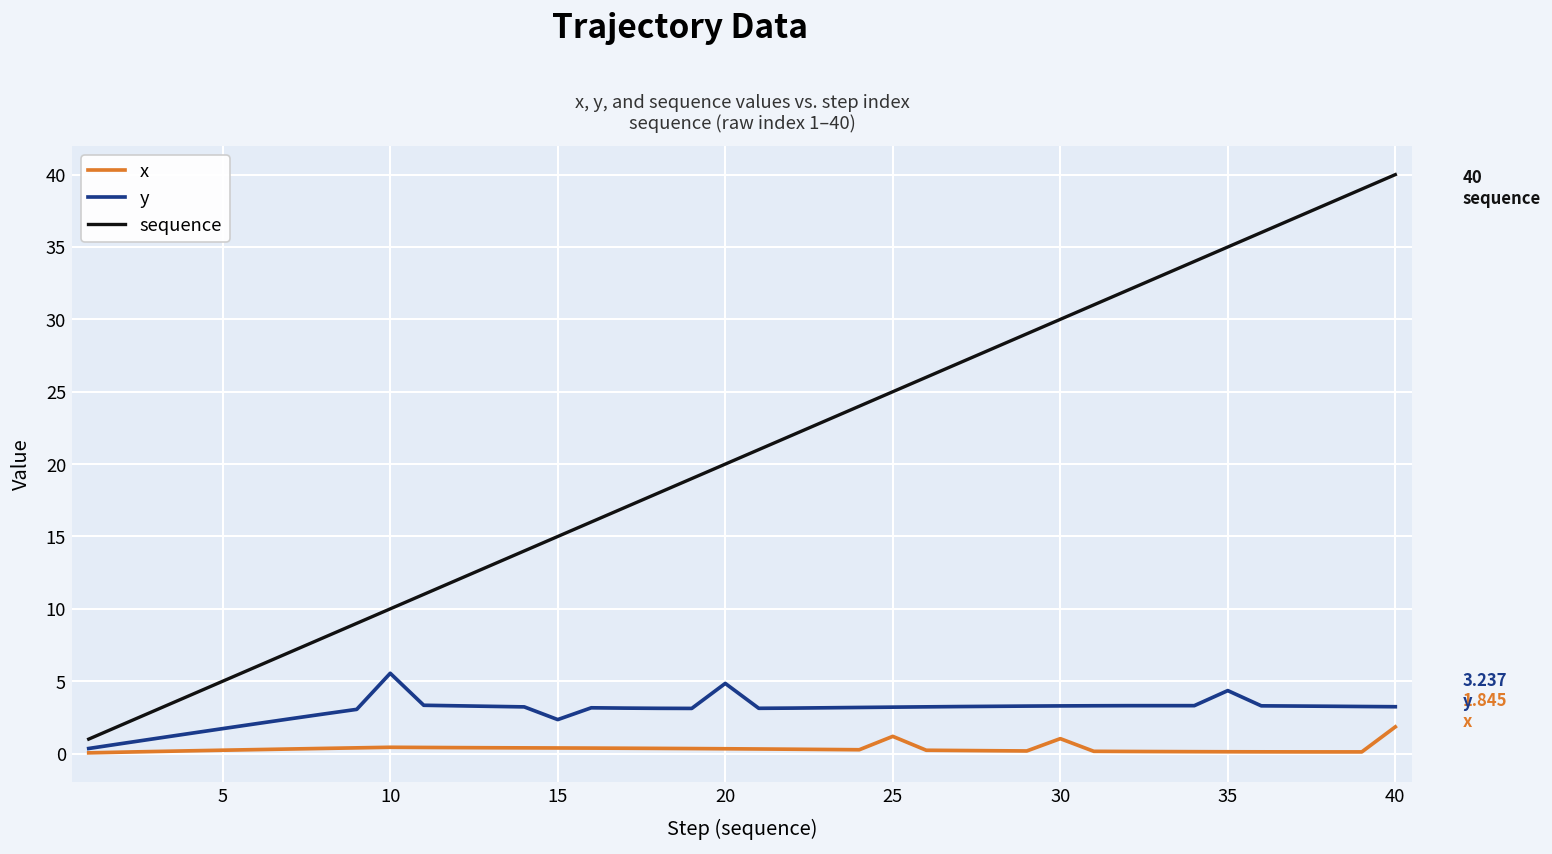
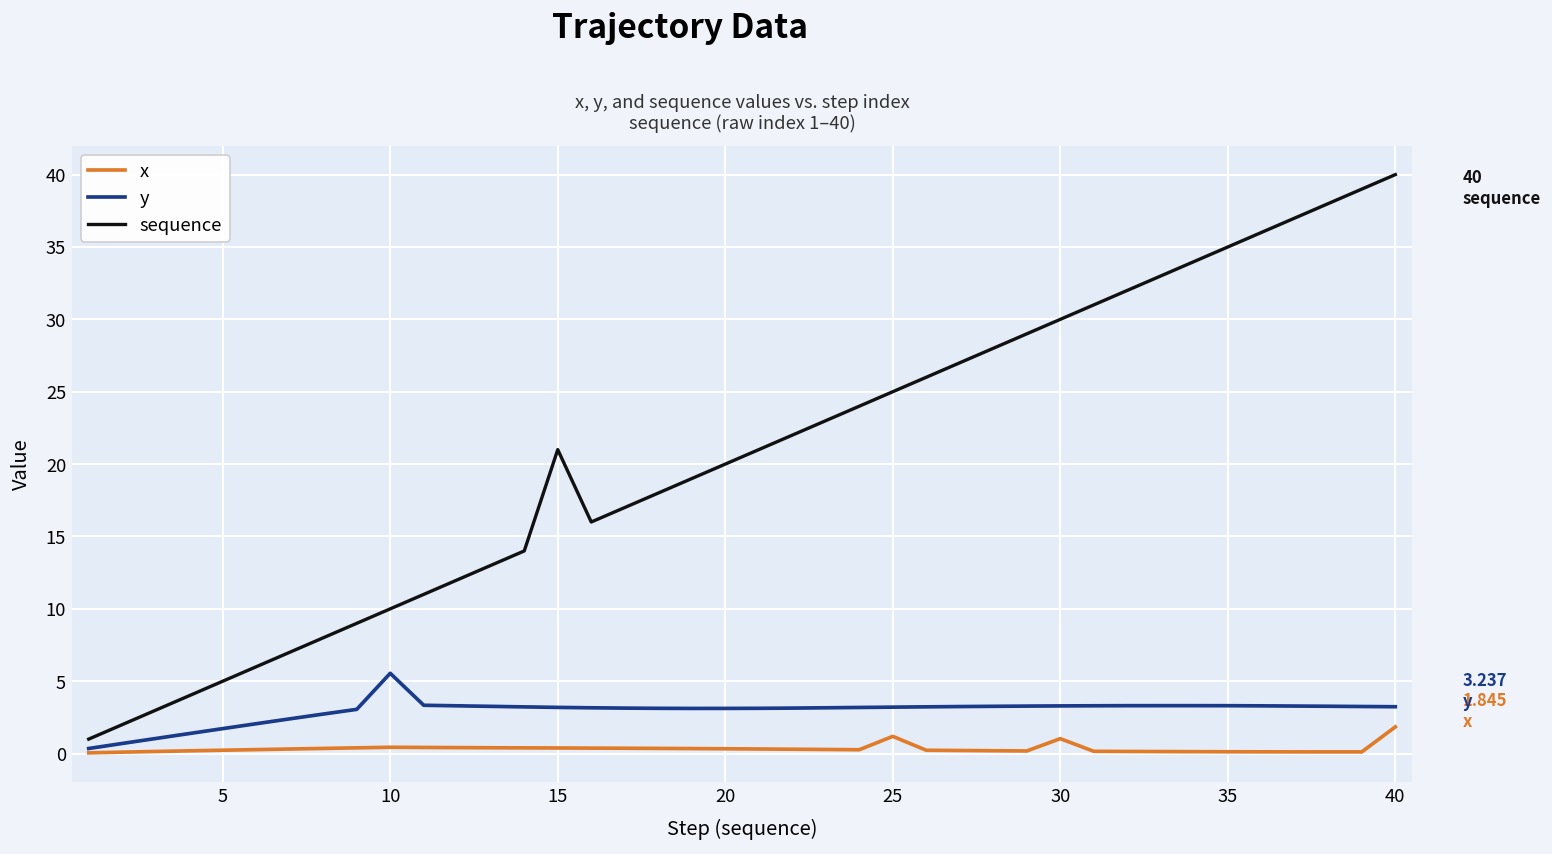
  {
    "x": {
      "5": 0.2,
      "10": 0.4,
      "15": 0.4,
      "20": 0.3,
      "25": 1.2,
      "30": 1.0,
      "35": 0.1,
      "40": 1.8
    },
    "y": {
      "5": 1.7,
      "10": 5.5,
-     "15": 2.3,
-     "20": 4.8,
+     "15": 3.2,
+     "20": 3.1,
      "25": 3.2,
      "30": 3.3,
-     "35": 4.4,
+     "35": 3.3,
      "40": 3.2
    },
    "sequence": {
      "5": 5,
      "10": 10,
-     "15": 15,
+     "15": 21,
      "20": 20,
      "25": 25,
      "30": 30,
      "35": 35,
      "40": 40
    }
  }
